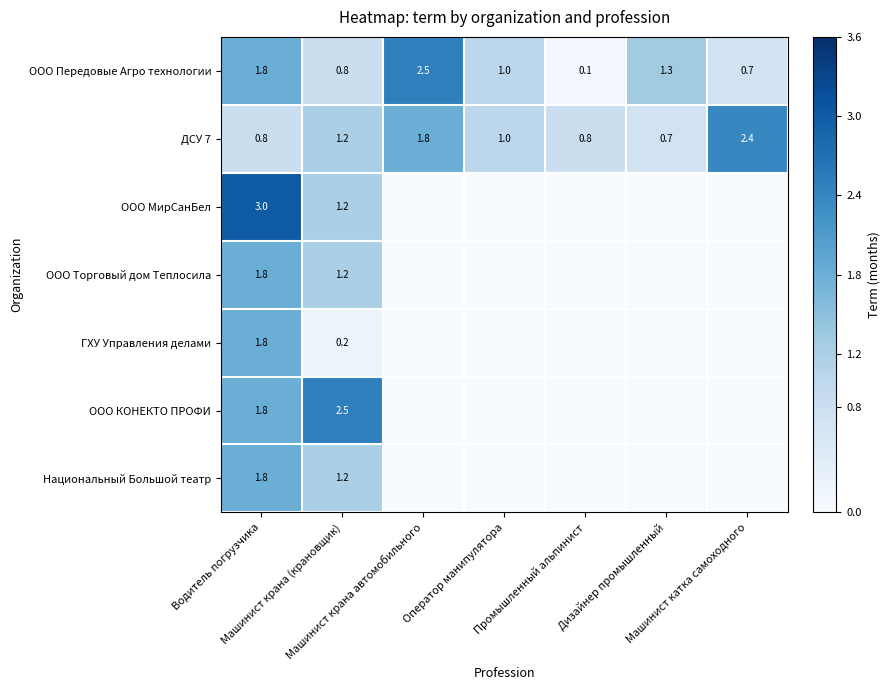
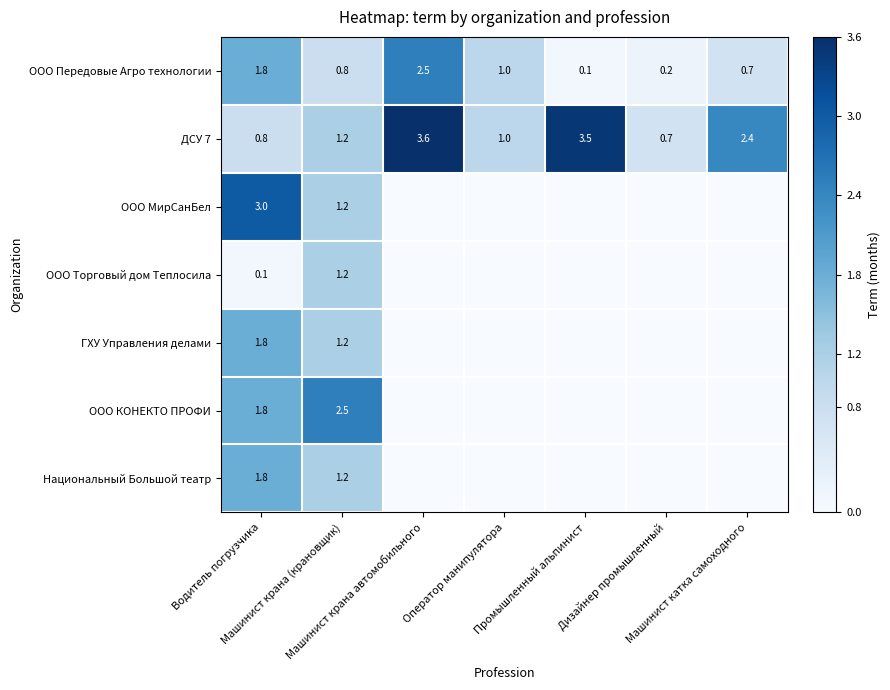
  {
    "ООО Передовые Агро технологии": {
      "Водитель погрузчика": 1.8,
      "Машинист крана (крановщик)": 0.8,
      "Машинист крана автомобильного": 2.5,
      "Оператор манипулятора": 1.0,
      "Промышленный альпинист": 0.1,
-     "Дизайнер промышленный": 1.3,
+     "Дизайнер промышленный": 0.2,
      "Машинист катка самоходного": 0.7
    },
    "ДСУ 7": {
      "Водитель погрузчика": 0.8,
      "Машинист крана (крановщик)": 1.2,
-     "Машинист крана автомобильного": 1.8,
+     "Машинист крана автомобильного": 3.6,
      "Оператор манипулятора": 1.0,
-     "Промышленный альпинист": 0.8,
+     "Промышленный альпинист": 3.5,
      "Дизайнер промышленный": 0.7,
      "Машинист катка самоходного": 2.4
    },
    "ООО МирСанБел": {
      "Водитель погрузчика": 3.0,
      "Машинист крана (крановщик)": 1.2
    },
    "ООО Торговый дом Теплосила": {
-     "Водитель погрузчика": 1.8,
+     "Водитель погрузчика": 0.1,
      "Машинист крана (крановщик)": 1.2
    },
    "ГХУ Управления делами": {
      "Водитель погрузчика": 1.8,
-     "Машинист крана (крановщик)": 0.2
+     "Машинист крана (крановщик)": 1.2
    },
    "ООО КОНЕКТО ПРОФИ": {
      "Водитель погрузчика": 1.8,
      "Машинист крана (крановщик)": 2.5
    },
    "Национальный Большой театр": {
      "Водитель погрузчика": 1.8,
      "Машинист крана (крановщик)": 1.2
    }
  }
